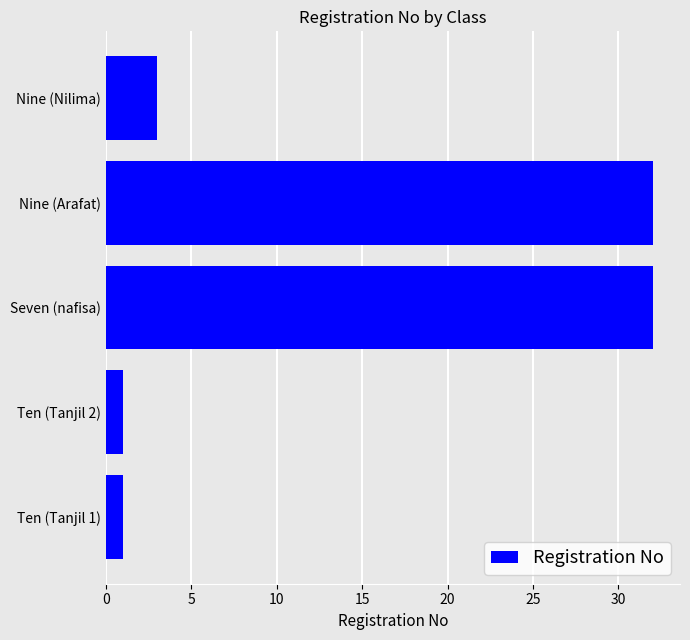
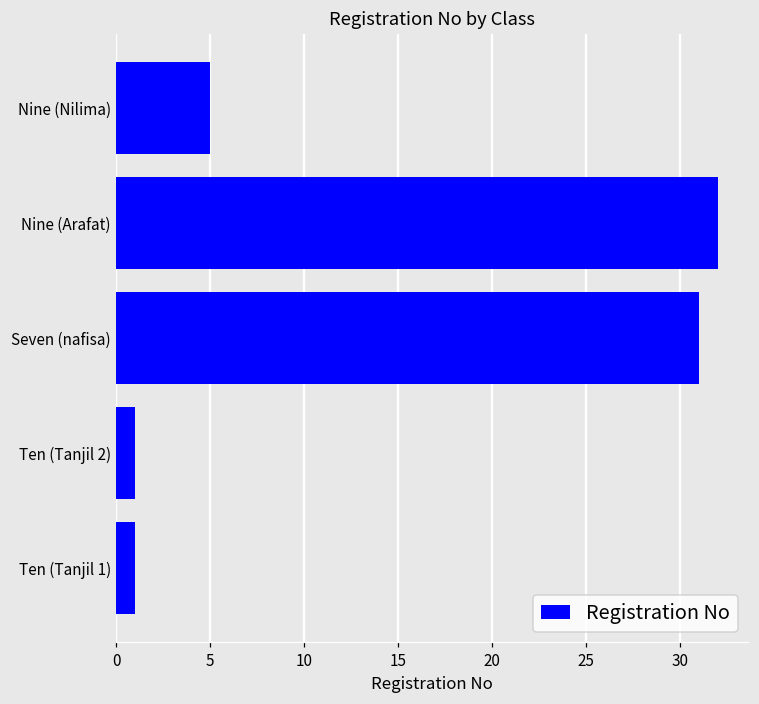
  {
-   "Nine (Nilima)": 3,
+   "Nine (Nilima)": 5,
    "Nine (Arafat)": 32,
-   "Seven (nafisa)": 32,
+   "Seven (nafisa)": 31,
    "Ten (Tanjil 2)": 1,
    "Ten (Tanjil 1)": 1
  }
